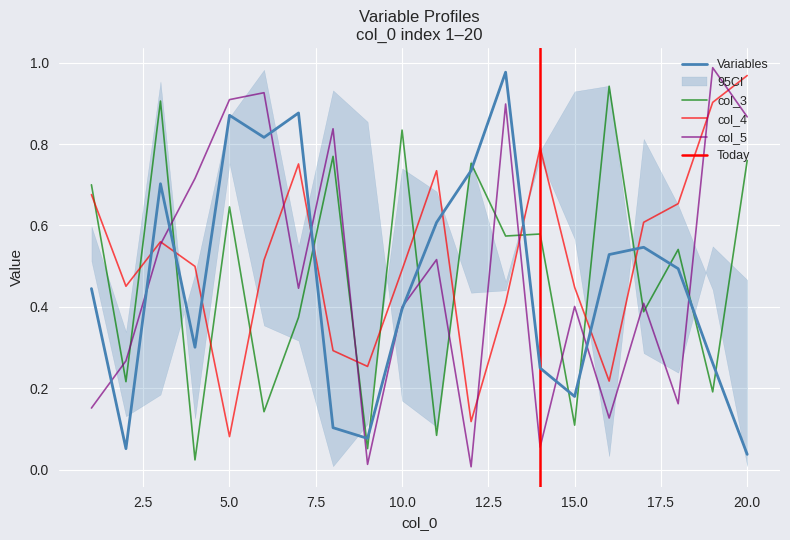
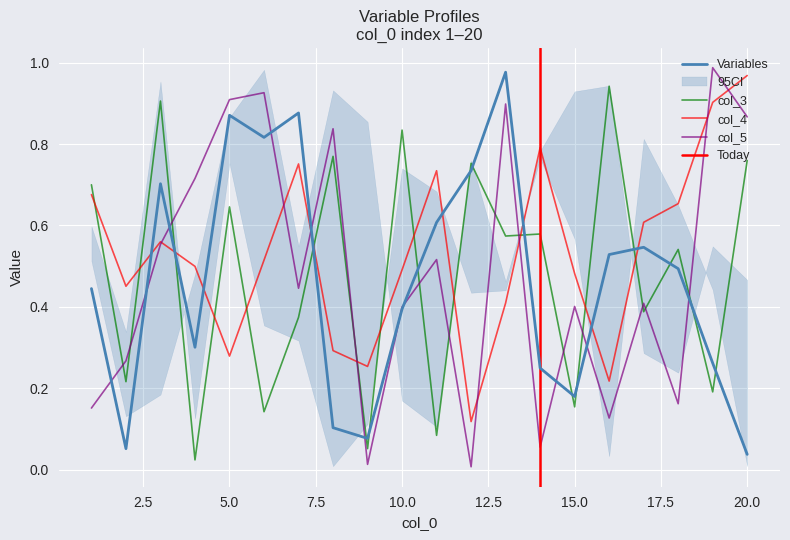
  {
    "col_3": {
      "5.0": 0.65,
      "10.0": 0.83,
-     "15.0": 0.11,
+     "15.0": 0.15,
      "20.0": 0.76
    },
    "col_4": {
-     "5.0": 0.08,
+     "5.0": 0.28,
      "10.0": 0.49,
-     "15.0": 0.45,
+     "15.0": 0.48,
      "20.0": 0.97
    },
    "col_5": {
      "5.0": 0.91,
      "15.0": 0.40,
      "20.0": 0.87
    }
  }
